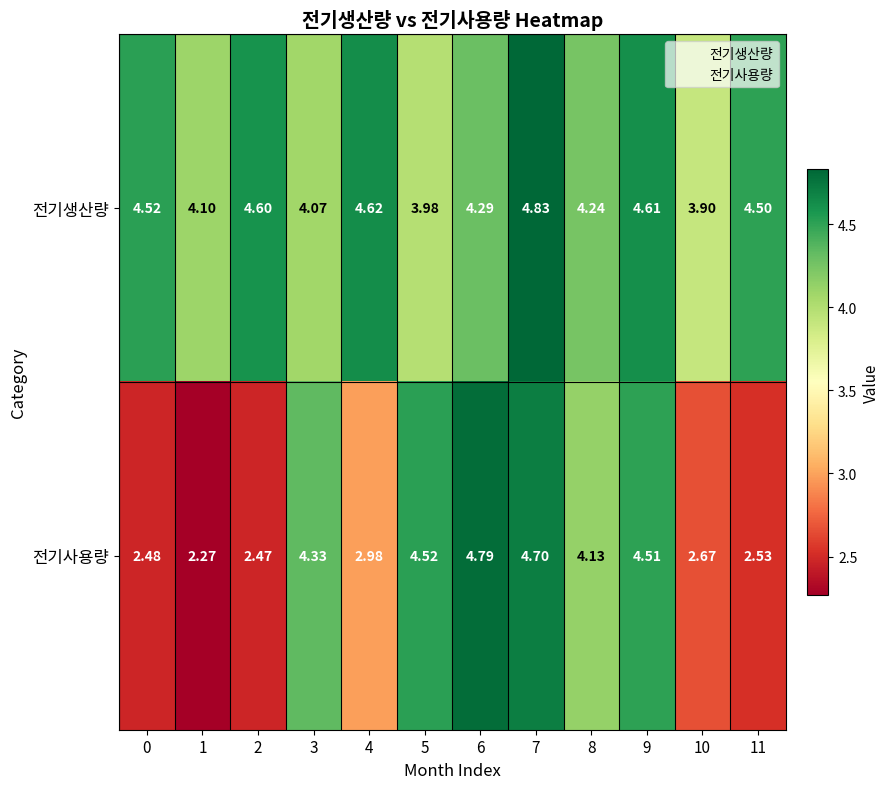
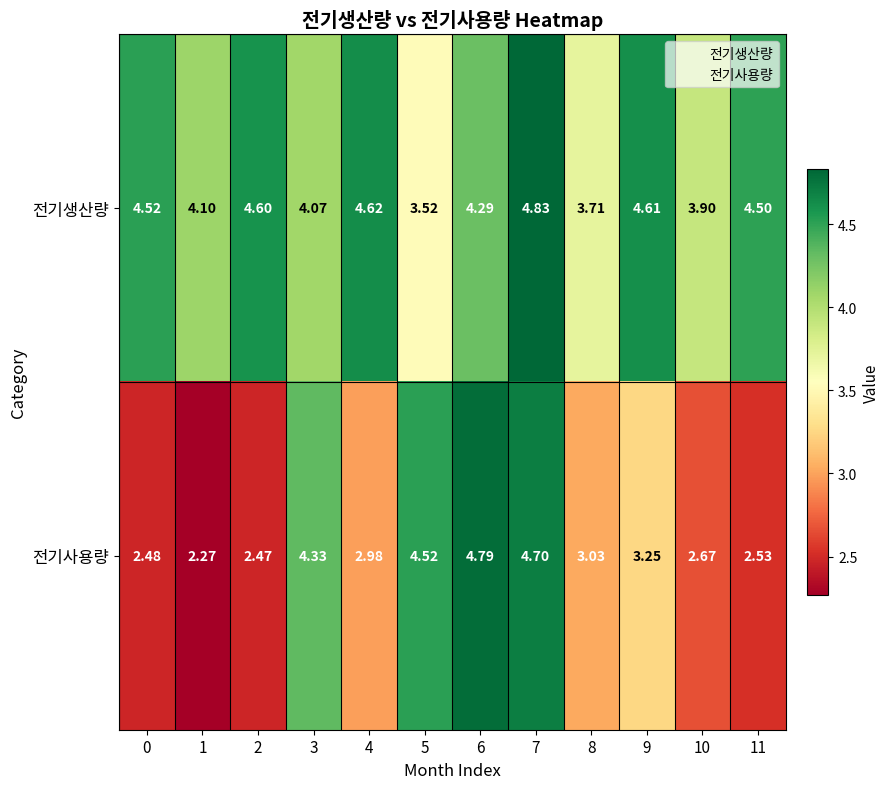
  {
    "전기생산량": {
      "0": 4.52,
      "1": 4.10,
      "2": 4.60,
      "3": 4.07,
      "4": 4.62,
-     "5": 3.98,
+     "5": 3.52,
      "6": 4.29,
      "7": 4.83,
-     "8": 4.24,
+     "8": 3.71,
      "9": 4.61,
      "10": 3.90,
      "11": 4.50
    },
    "전기사용량": {
      "0": 2.48,
      "1": 2.27,
      "2": 2.47,
      "3": 4.33,
      "4": 2.98,
      "5": 4.52,
      "6": 4.79,
      "7": 4.70,
-     "8": 4.13,
-     "9": 4.51,
+     "8": 3.03,
+     "9": 3.25,
      "10": 2.67,
      "11": 2.53
    }
  }
